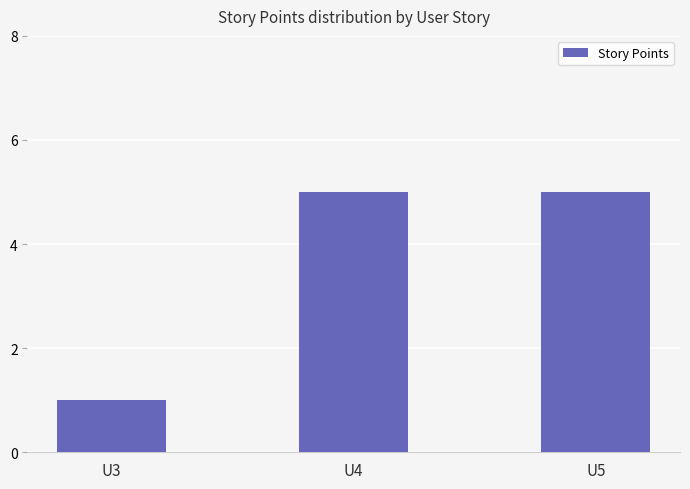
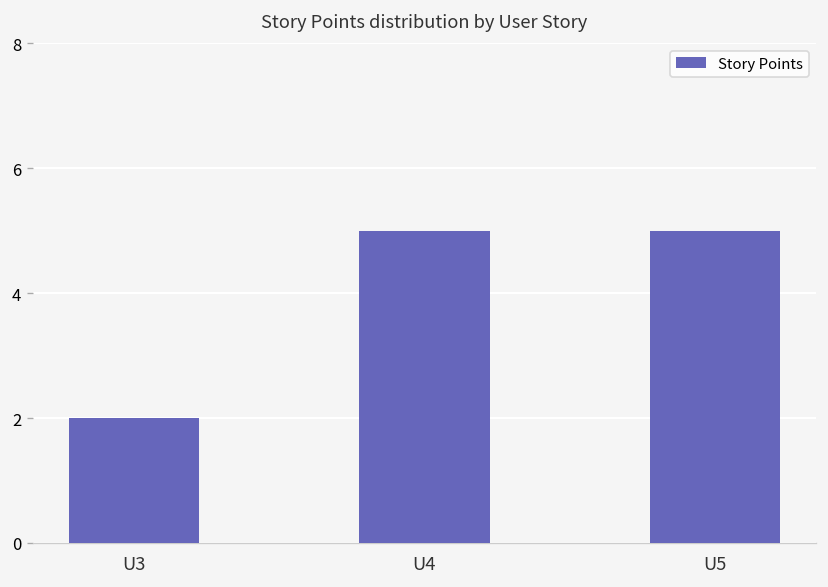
  {
-   "U3": 1,
+   "U3": 2,
    "U4": 5,
    "U5": 5
  }
